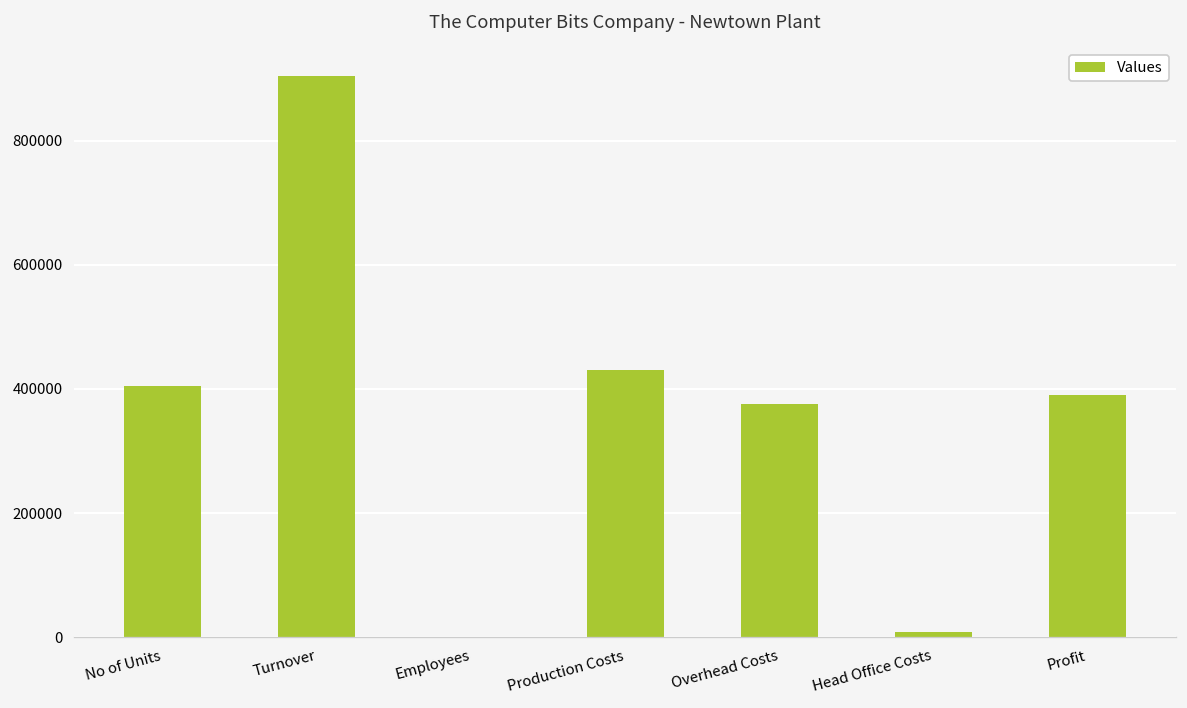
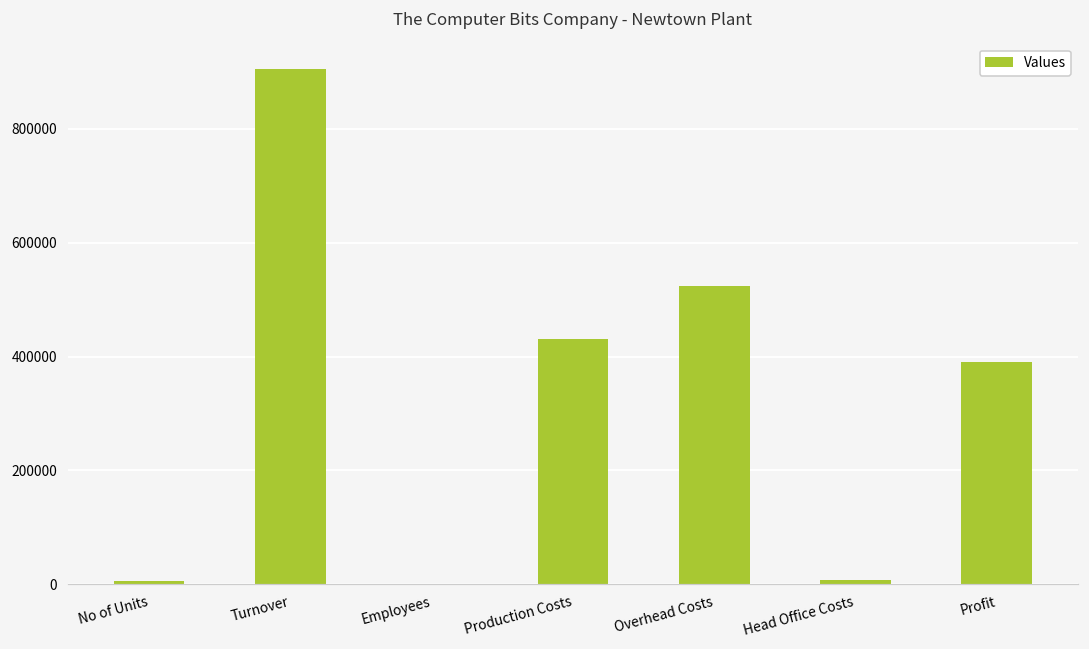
  {
-   "No of Units": 410000,
+   "No of Units": 10000,
    "Turnover": 900000,
    "Production Costs": 430000,
-   "Overhead Costs": 380000,
+   "Overhead Costs": 520000,
    "Head Office Costs": 10000,
    "Profit": 390000
  }
